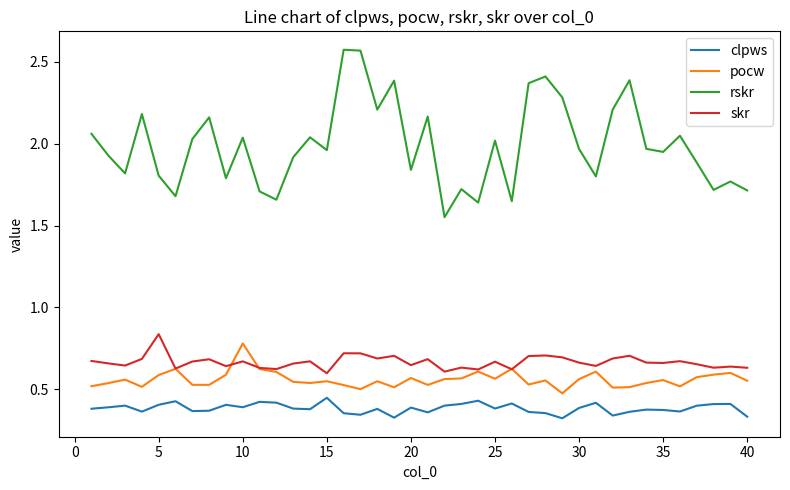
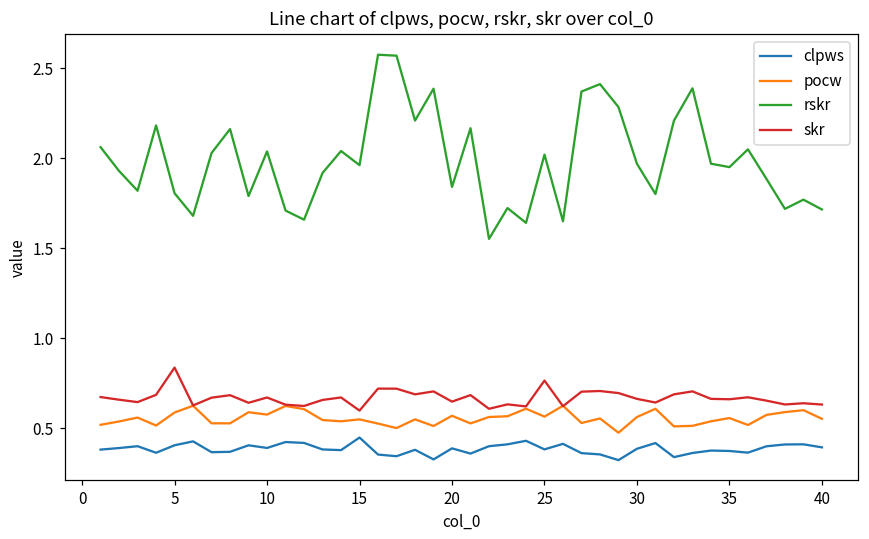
  {
    "clpws": {
      "5": 0.41,
      "10": 0.39,
      "15": 0.45,
      "20": 0.39,
      "25": 0.38,
      "30": 0.39,
      "35": 0.37,
-     "40": 0.33
+     "40": 0.39
    },
    "pocw": {
      "5": 0.59,
-     "10": 0.78,
+     "10": 0.58,
      "15": 0.55,
      "20": 0.57,
      "25": 0.56,
      "30": 0.56,
      "35": 0.56,
      "40": 0.55
    },
    "rskr": {
      "5": 1.80,
      "10": 2.04,
      "15": 1.96,
      "20": 1.84,
      "25": 2.02,
      "30": 1.97,
      "35": 1.95,
      "40": 1.71
    },
    "skr": {
      "5": 0.84,
      "10": 0.67,
      "15": 0.60,
      "20": 0.65,
-     "25": 0.67,
+     "25": 0.76,
      "30": 0.66,
      "35": 0.66,
      "40": 0.63
    }
  }
